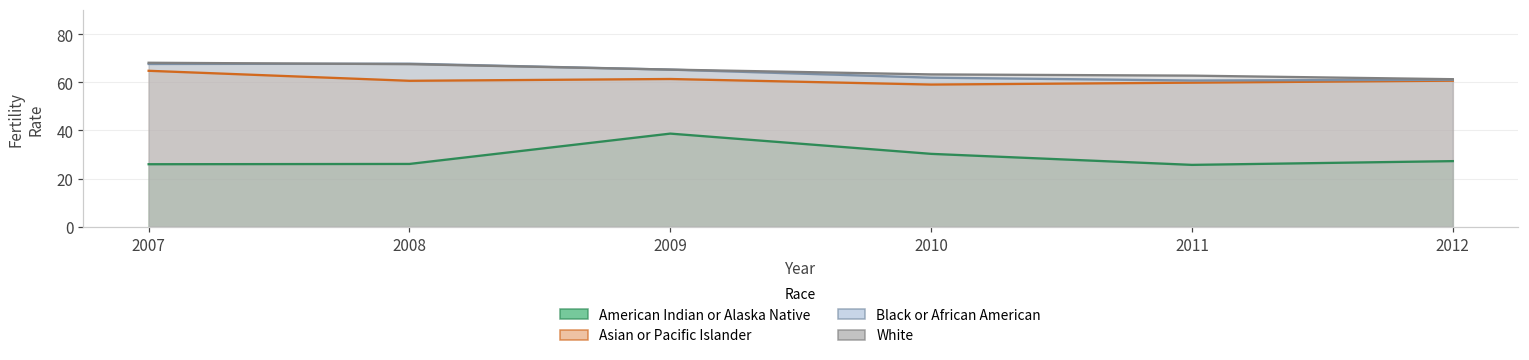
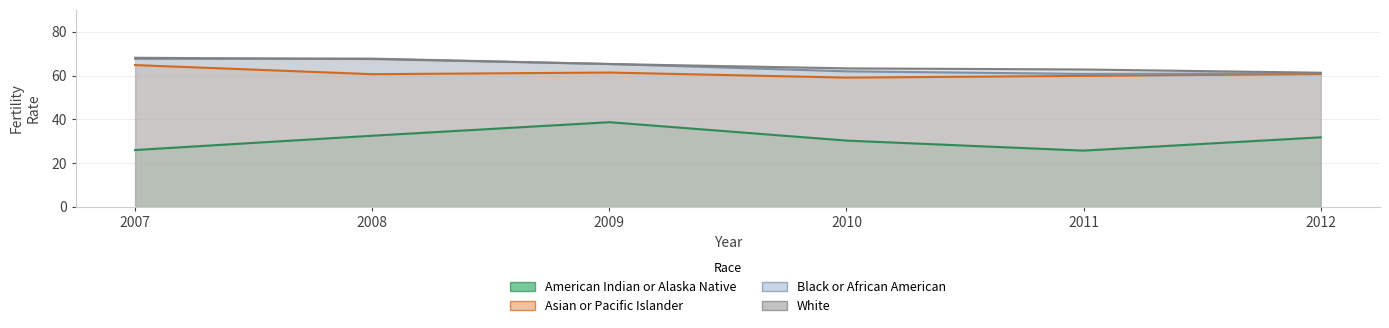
  {
    "American Indian or Alaska Native": {
      "2007": 26,
-     "2008": 26,
+     "2008": 33,
      "2009": 39,
      "2010": 30,
      "2011": 26,
-     "2012": 27
+     "2012": 32
    }
  }
